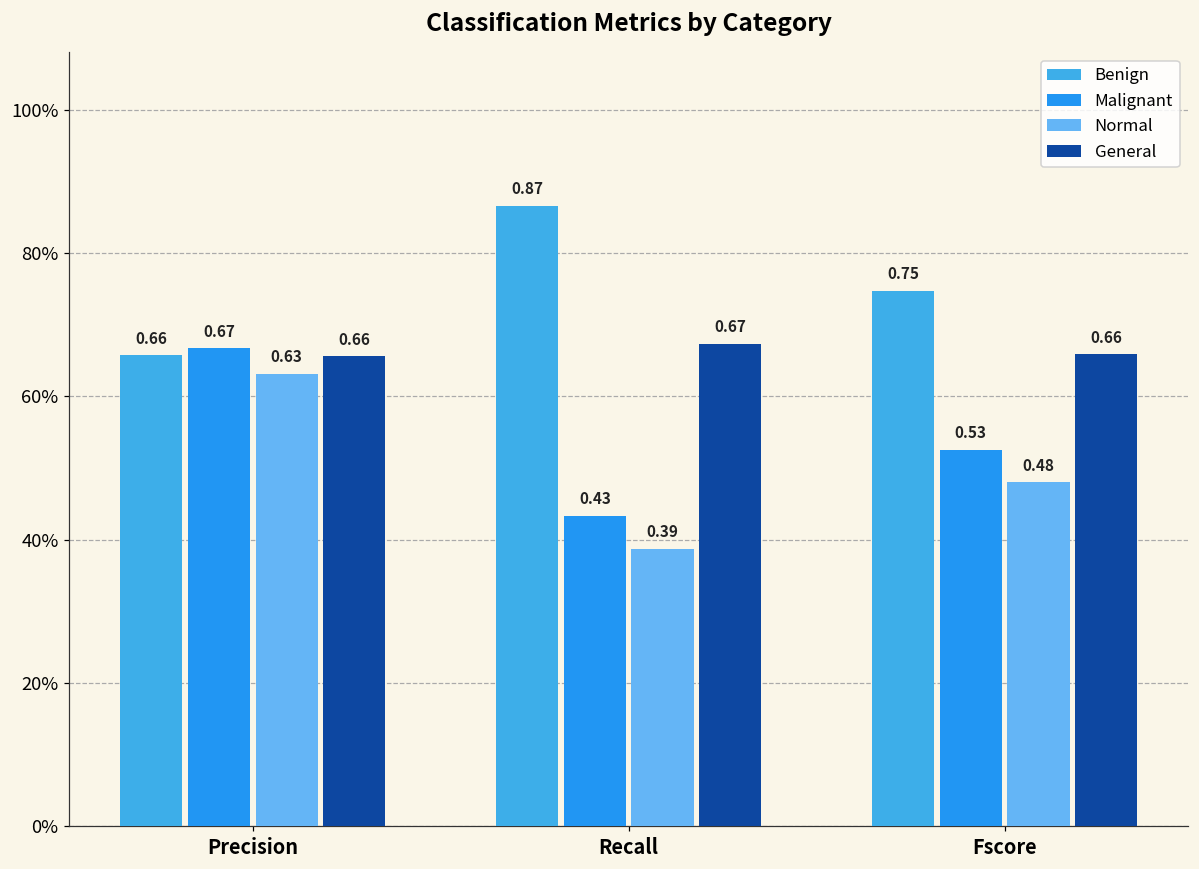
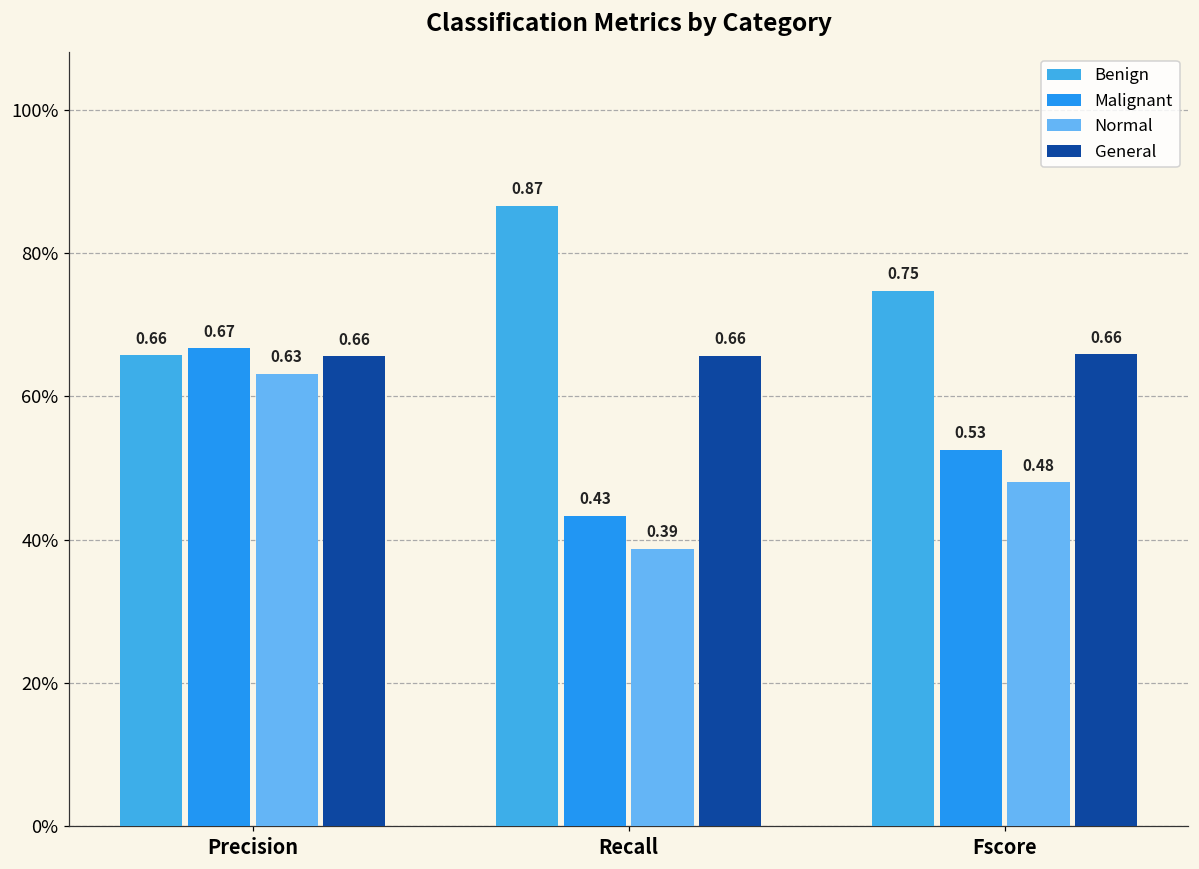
  {
    "General": {
      "Precision": 0.66,
-     "Recall": 0.67,
+     "Recall": 0.66,
      "Fscore": 0.66
    }
  }
